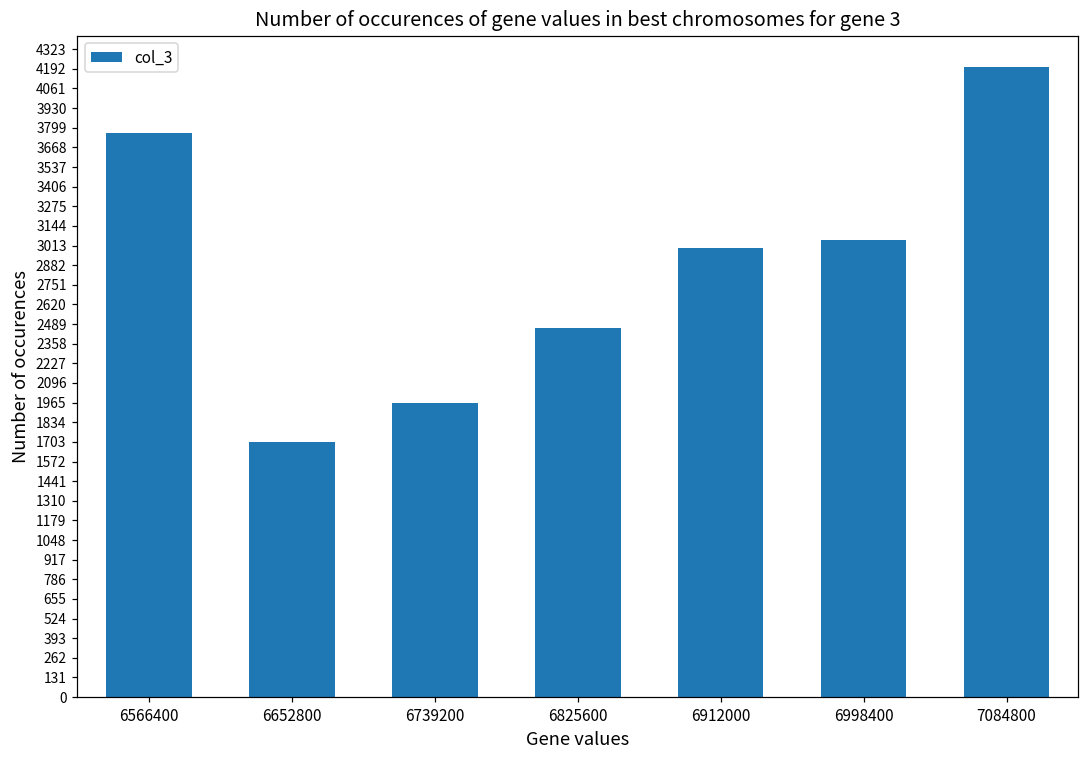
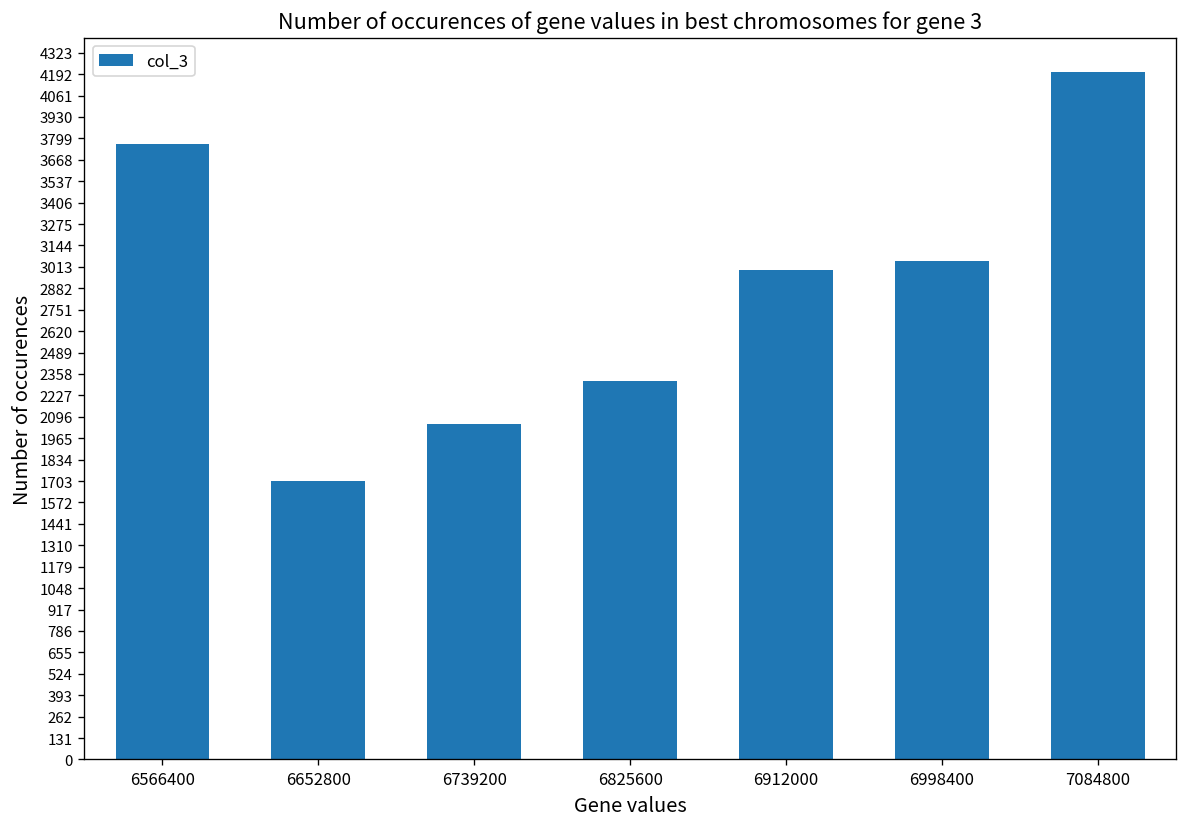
  {
    "6566400": 3770,
    "6652800": 1710,
-   "6739200": 1960,
-   "6825600": 2460,
+   "6739200": 2050,
+   "6825600": 2320,
    "6912000": 2990,
    "6998400": 3050,
    "7084800": 4200
  }
